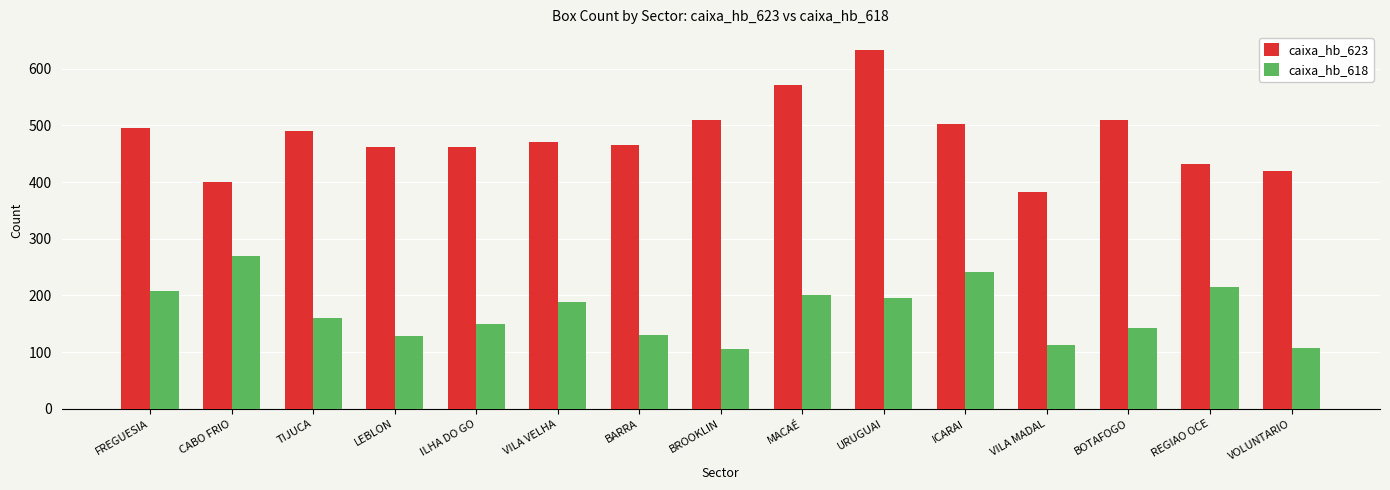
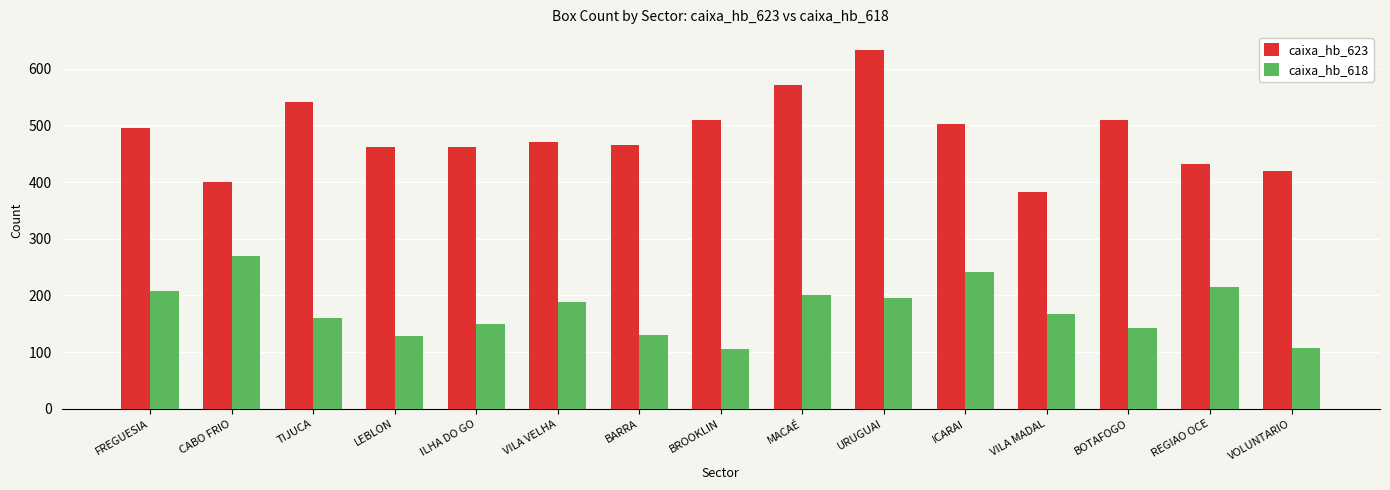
  {
    "caixa_hb_623": {
      "FREGUESIA": 500,
      "CABO FRIO": 400,
-     "TIJUCA": 490,
+     "TIJUCA": 540,
      "LEBLON": 460,
      "ILHA DO GO": 460,
      "VILA VELHA": 470,
      "BARRA": 470,
      "BROOKLIN": 510,
      "MACAÉ": 570,
      "URUGUAI": 630,
      "ICARAI": 500,
      "VILA MADAL": 380,
      "BOTAFOGO": 510,
      "REGIAO OCE": 430,
      "VOLUNTARIO": 420
    },
    "caixa_hb_618": {
      "FREGUESIA": 210,
      "CABO FRIO": 270,
      "TIJUCA": 160,
      "LEBLON": 130,
      "ILHA DO GO": 150,
      "VILA VELHA": 190,
      "BARRA": 130,
      "BROOKLIN": 110,
      "MACAÉ": 200,
      "URUGUAI": 200,
      "ICARAI": 240,
-     "VILA MADAL": 110,
+     "VILA MADAL": 170,
      "BOTAFOGO": 140,
      "REGIAO OCE": 220,
      "VOLUNTARIO": 110
    }
  }
